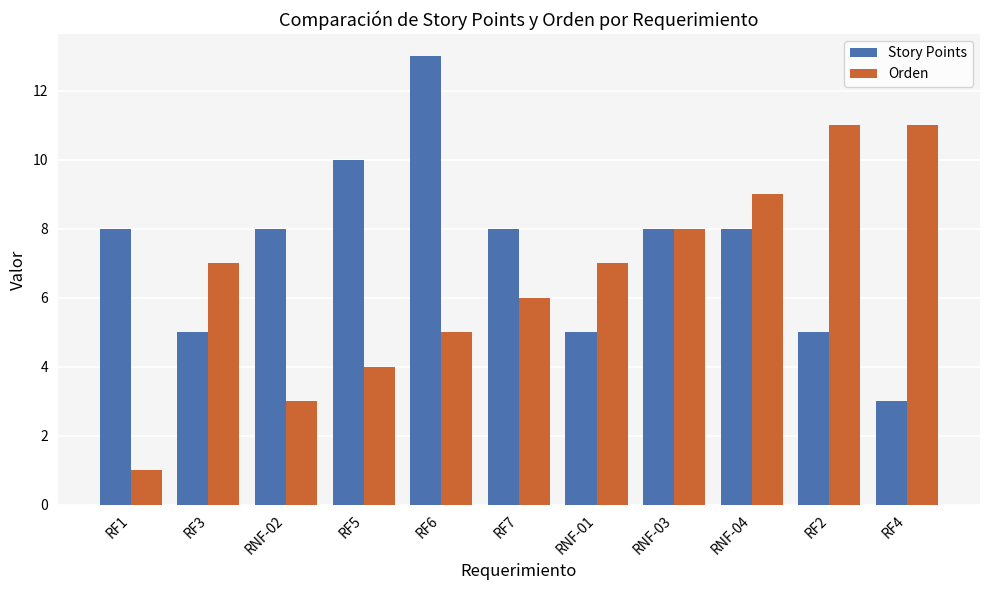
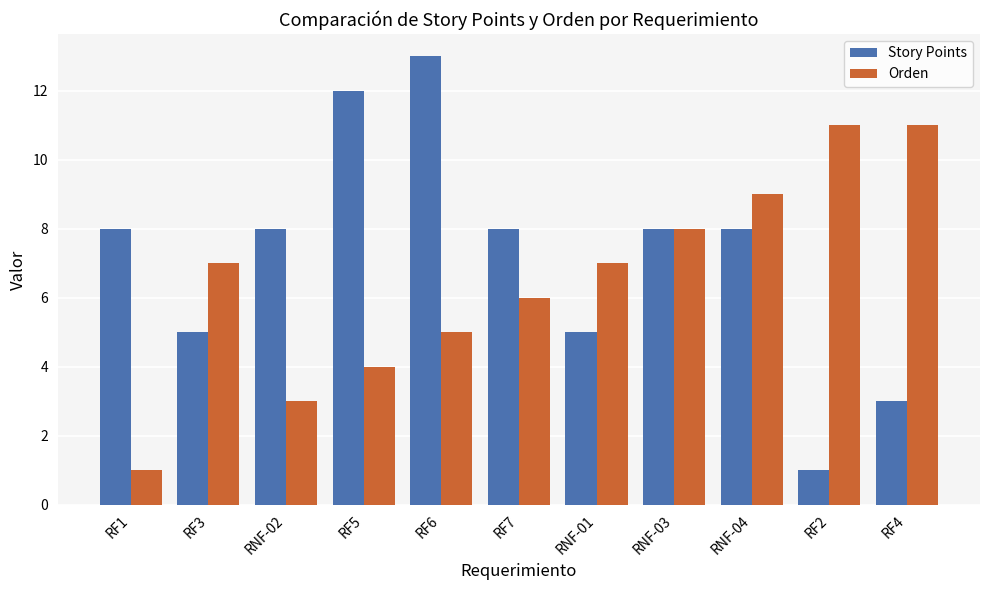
  {
    "Story Points": {
      "RF1": 8,
      "RF3": 5,
      "RNF-02": 8,
-     "RF5": 10,
+     "RF5": 12,
      "RF6": 13,
      "RF7": 8,
      "RNF-01": 5,
      "RNF-03": 8,
      "RNF-04": 8,
-     "RF2": 5,
+     "RF2": 1,
      "RF4": 3
    },
    "Orden": {
      "RF1": 1,
      "RF3": 7,
      "RNF-02": 3,
      "RF5": 4,
      "RF6": 5,
      "RF7": 6,
      "RNF-01": 7,
      "RNF-03": 8,
      "RNF-04": 9,
      "RF2": 11,
      "RF4": 11
    }
  }
